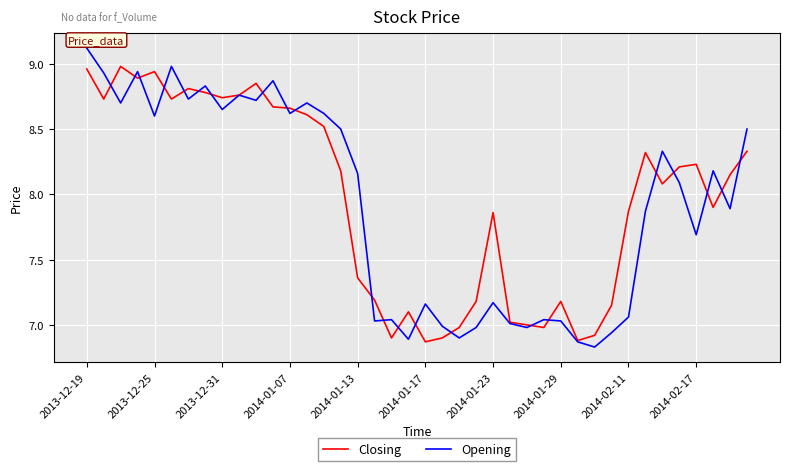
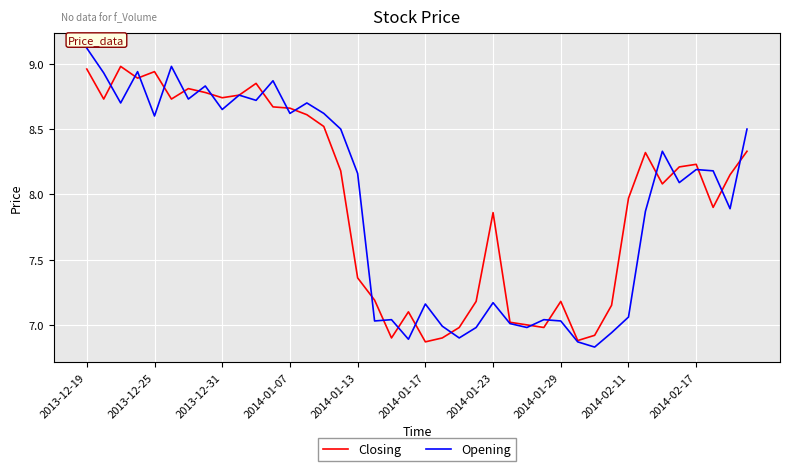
  {
    "Closing": {
      "2013-12-19": 8.96,
      "2013-12-25": 8.94,
      "2013-12-31": 8.74,
      "2014-01-07": 8.66,
      "2014-01-13": 7.36,
      "2014-01-17": 6.87,
      "2014-01-23": 7.86,
      "2014-01-29": 7.18,
-     "2014-02-11": 7.87,
+     "2014-02-11": 7.97,
      "2014-02-17": 8.23
    },
    "Opening": {
      "2013-12-19": 9.12,
      "2013-12-25": 8.60,
      "2013-12-31": 8.65,
      "2014-01-07": 8.62,
      "2014-01-13": 8.16,
      "2014-01-17": 7.16,
      "2014-01-23": 7.17,
      "2014-01-29": 7.03,
      "2014-02-11": 7.06,
-     "2014-02-17": 7.69
+     "2014-02-17": 8.19
    }
  }
